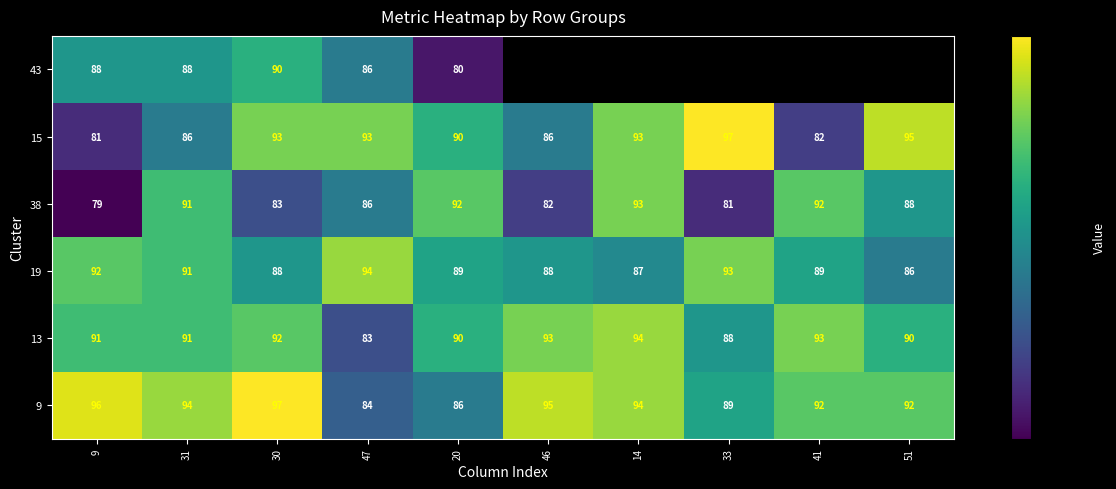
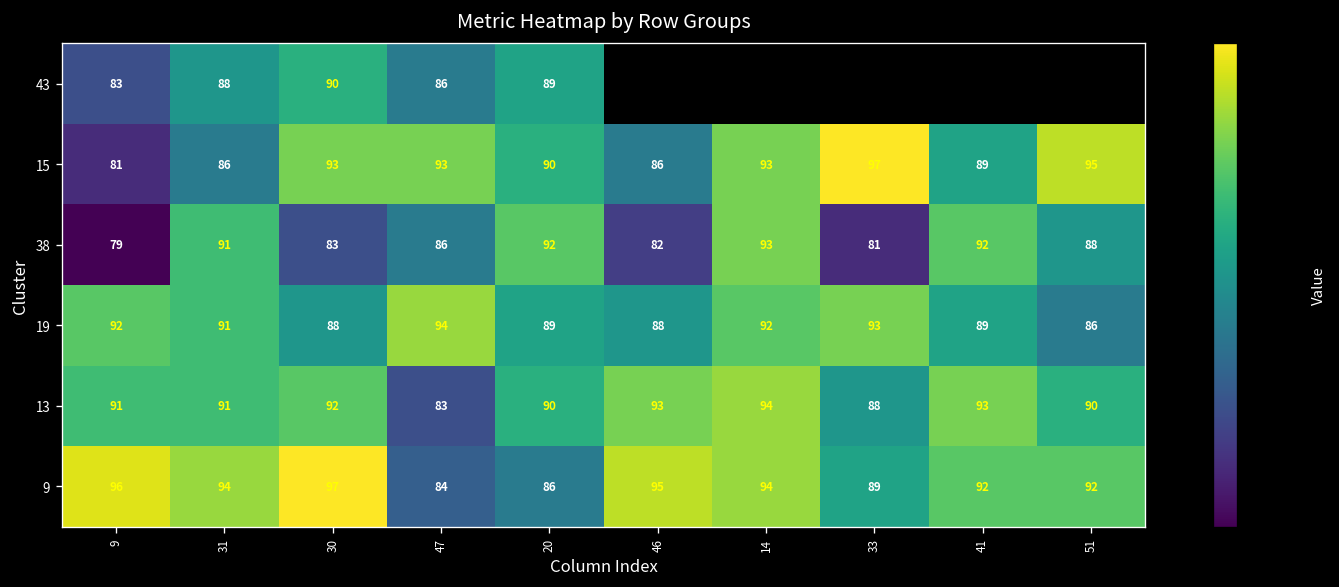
  {
    "43": {
-     "9": 88,
+     "9": 83,
      "31": 88,
      "30": 90,
      "47": 86,
-     "20": 80
+     "20": 89
    },
    "15": {
      "9": 81,
      "31": 86,
      "30": 93,
      "47": 93,
      "20": 90,
      "46": 86,
      "14": 93,
-     "41": 82,
+     "41": 89,
      "51": 95
    },
    "38": {
      "9": 79,
      "31": 91,
      "30": 83,
      "47": 86,
      "20": 92,
      "46": 82,
      "14": 93,
      "33": 81,
      "41": 92,
      "51": 88
    },
    "19": {
      "9": 92,
      "31": 91,
      "30": 88,
      "47": 94,
      "20": 89,
      "46": 88,
-     "14": 87,
+     "14": 92,
      "33": 93,
      "41": 89,
      "51": 86
    },
    "13": {
      "9": 91,
      "31": 91,
      "30": 92,
      "47": 83,
      "20": 90,
      "46": 93,
      "14": 94,
      "33": 88,
      "41": 93,
      "51": 90
    },
    "9": {
      "31": 94,
      "47": 84,
      "20": 86,
      "46": 95,
      "14": 94,
      "33": 89,
      "41": 92,
      "51": 92
    }
  }
